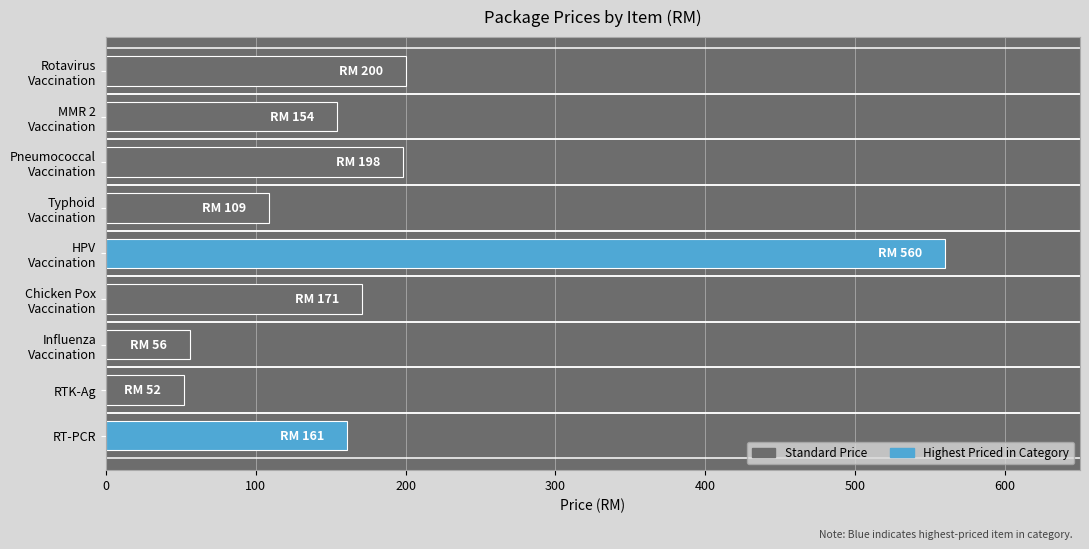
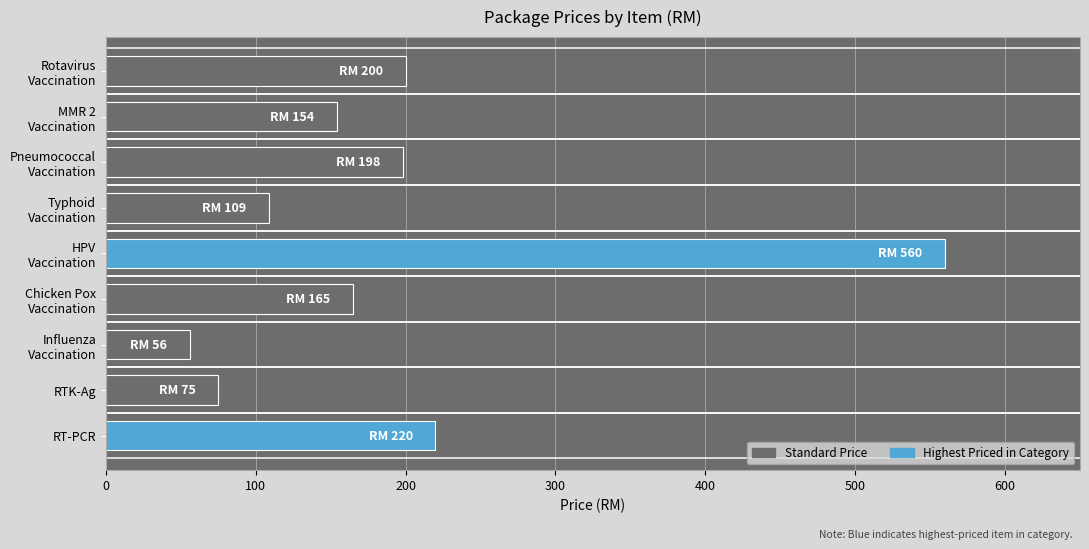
  {
    "Rotavirus Vaccination": 200,
    "MMR 2 Vaccination": 154,
    "Pneumococcal Vaccination": 198,
    "Typhoid Vaccination": 109,
    "HPV Vaccination": 560,
-   "Chicken Pox Vaccination": 171,
+   "Chicken Pox Vaccination": 165,
    "Influenza Vaccination": 56,
-   "RTK-Ag": 52,
-   "RT-PCR": 161
+   "RTK-Ag": 75,
+   "RT-PCR": 220
  }
